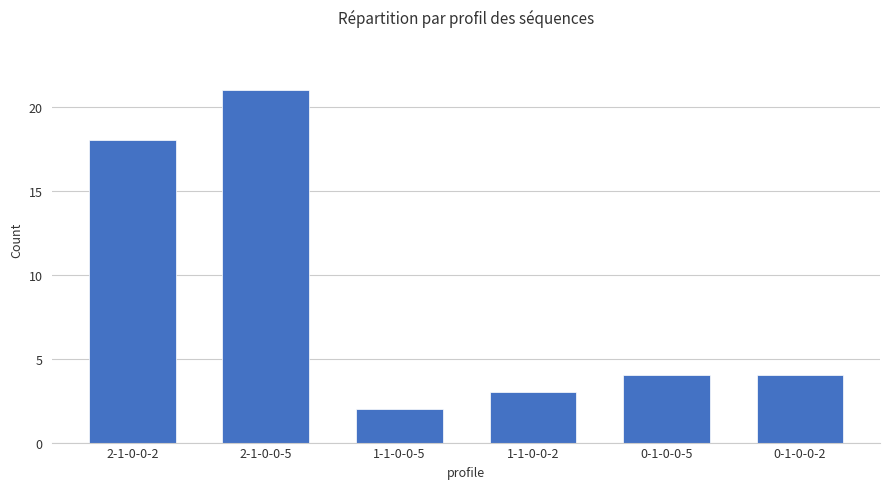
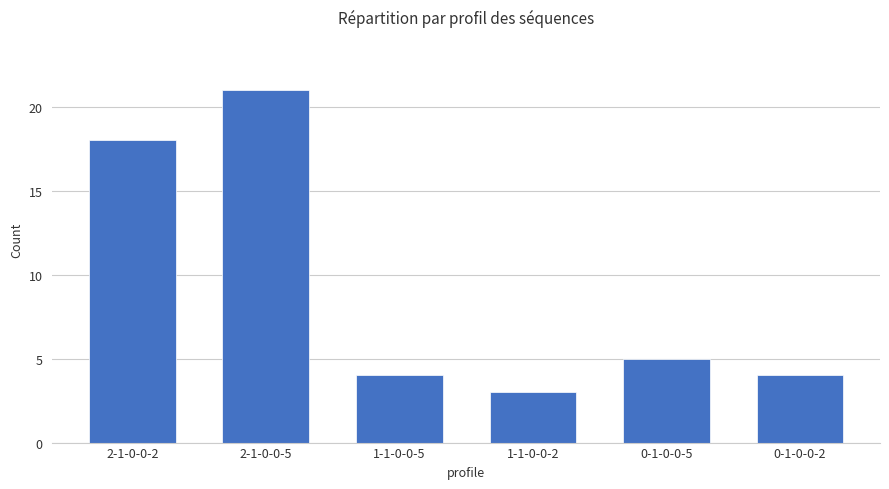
  {
    "2-1-0-0-2": 18,
    "2-1-0-0-5": 21,
-   "1-1-0-0-5": 2,
+   "1-1-0-0-5": 4,
    "1-1-0-0-2": 3,
-   "0-1-0-0-5": 4,
+   "0-1-0-0-5": 5,
    "0-1-0-0-2": 4
  }
